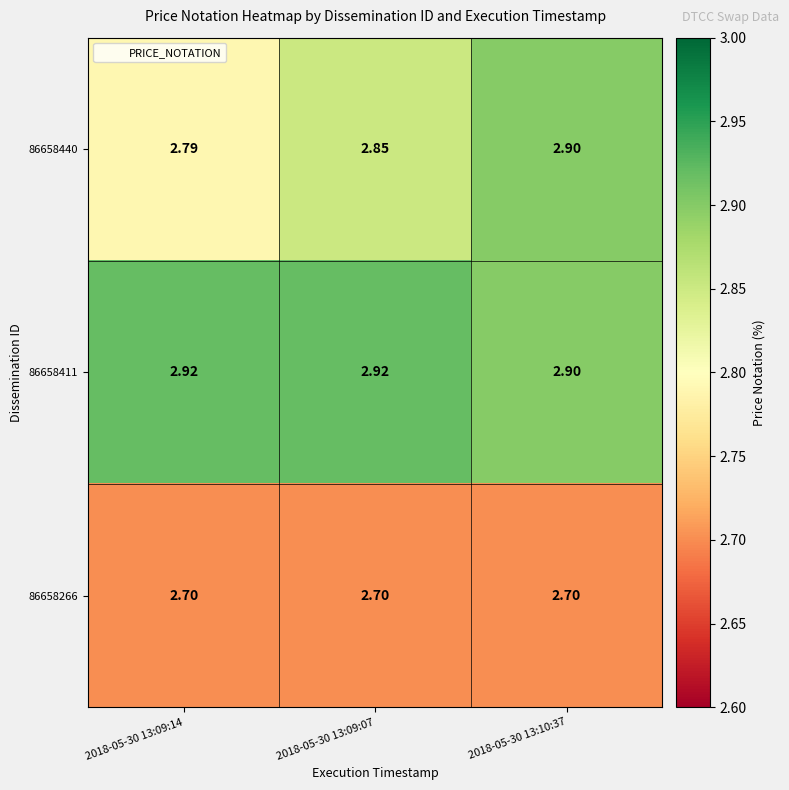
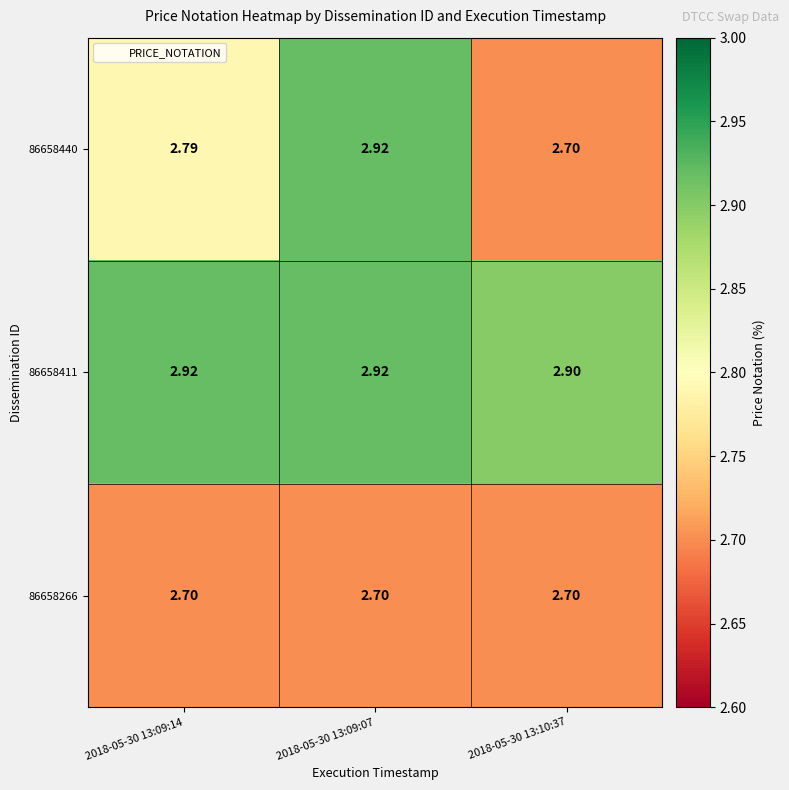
  {
    "86658440": {
      "2018-05-30 13:09:14": 2.79,
-     "2018-05-30 13:09:07": 2.85,
-     "2018-05-30 13:10:37": 2.90
+     "2018-05-30 13:09:07": 2.92,
+     "2018-05-30 13:10:37": 2.70
    },
    "86658411": {
      "2018-05-30 13:09:14": 2.92,
      "2018-05-30 13:09:07": 2.92,
      "2018-05-30 13:10:37": 2.90
    },
    "86658266": {
      "2018-05-30 13:09:14": 2.70,
      "2018-05-30 13:09:07": 2.70,
      "2018-05-30 13:10:37": 2.70
    }
  }
